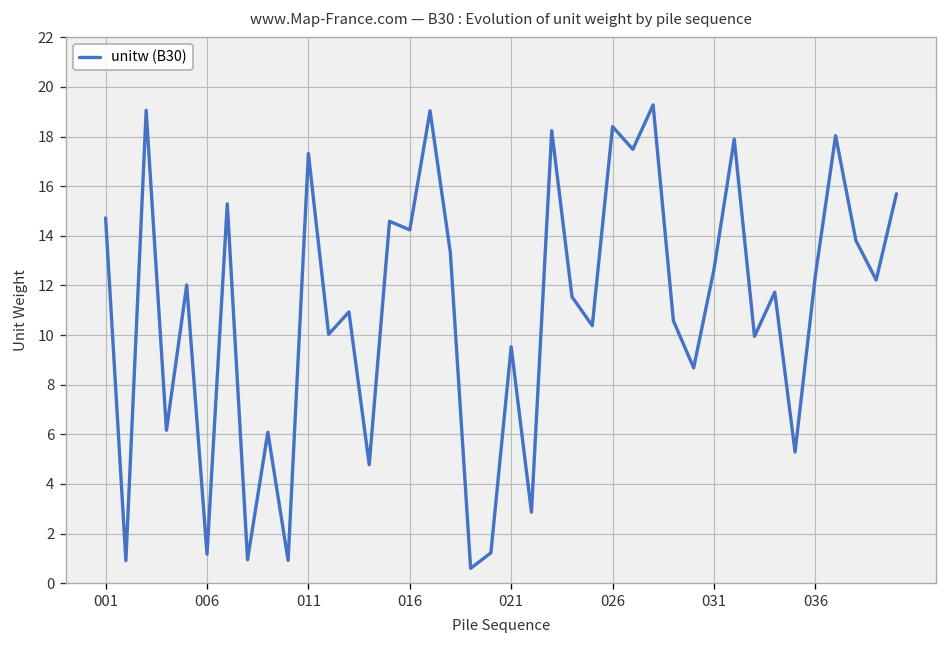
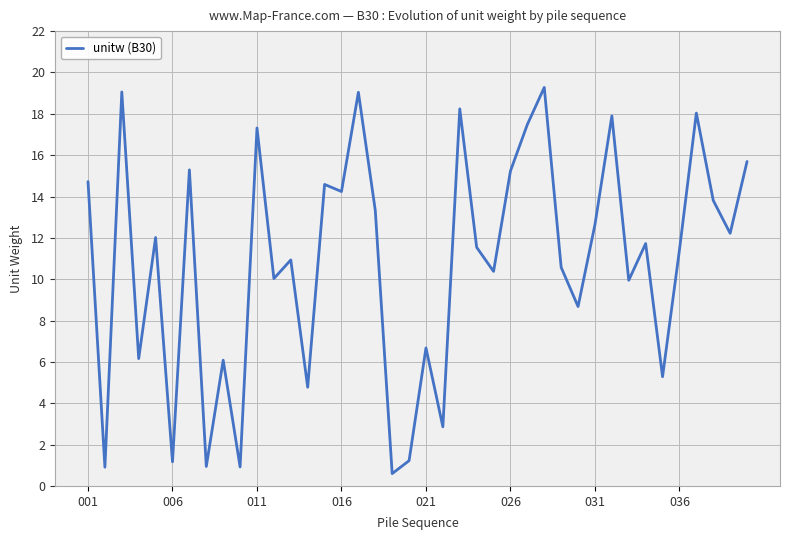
  {
    "001": 14.7,
    "006": 1.2,
    "011": 17.3,
    "016": 14.2,
-   "021": 9.5,
-   "026": 18.4,
+   "021": 6.7,
+   "026": 15.2,
    "031": 12.6,
-   "036": 12.4
+   "036": 11.4
  }
